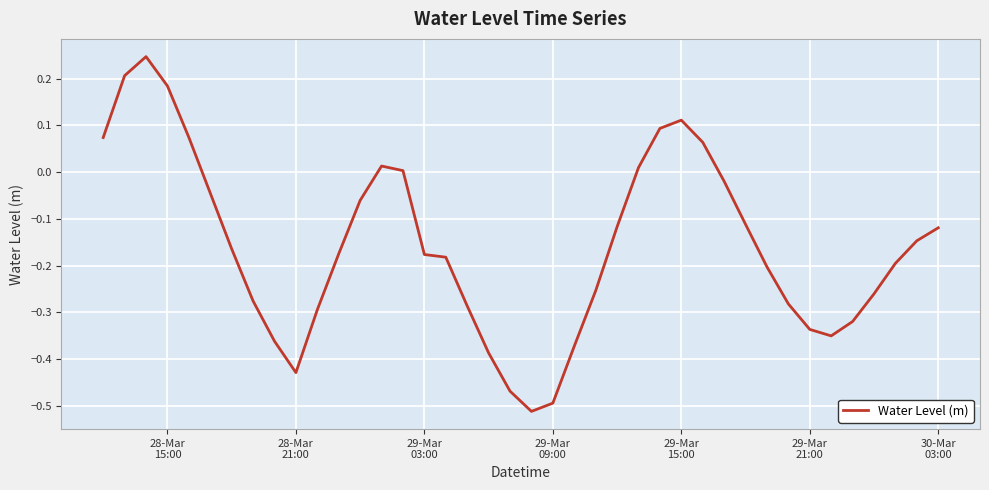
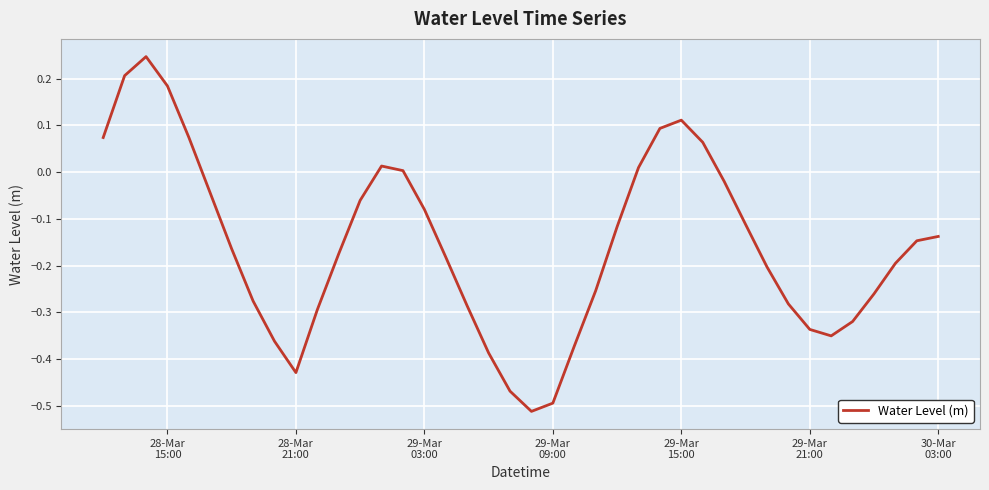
  {
    "28-Mar 15:00": 0.18,
    "28-Mar 21:00": -0.43,
-   "29-Mar 03:00": -0.18,
+   "29-Mar 03:00": -0.08,
    "29-Mar 09:00": -0.49,
    "29-Mar 15:00": 0.11,
    "29-Mar 21:00": -0.34,
-   "30-Mar 03:00": -0.12
+   "30-Mar 03:00": -0.14
  }
